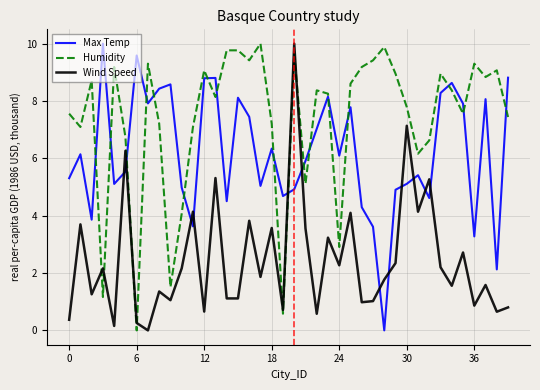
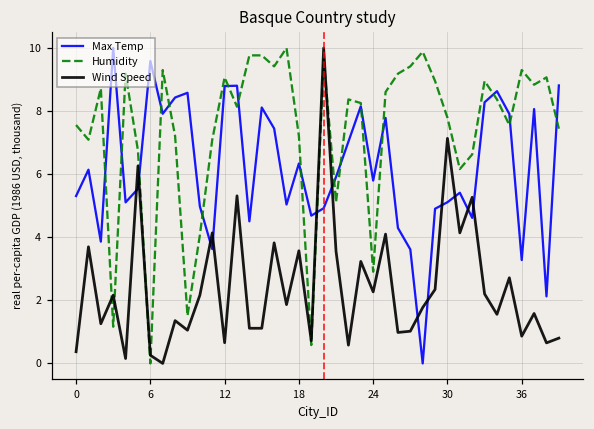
  {
    "Max Temp": {
      "0": 5.3,
      "12": 8.8,
      "18": 6.3,
-     "24": 6.1,
+     "24": 5.8,
      "30": 5.1,
      "36": 3.3
    },
    "Humidity": {
      "0": 7.6,
      "6": 0.0,
      "12": 9.1,
      "18": 7.2,
      "24": 2.9,
      "30": 7.8,
      "36": 9.3
    },
    "Wind Speed": {
      "0": 0.4,
      "6": 0.3,
      "12": 0.7,
      "18": 3.6,
      "24": 2.3,
      "30": 7.1,
      "36": 0.9
    }
  }
